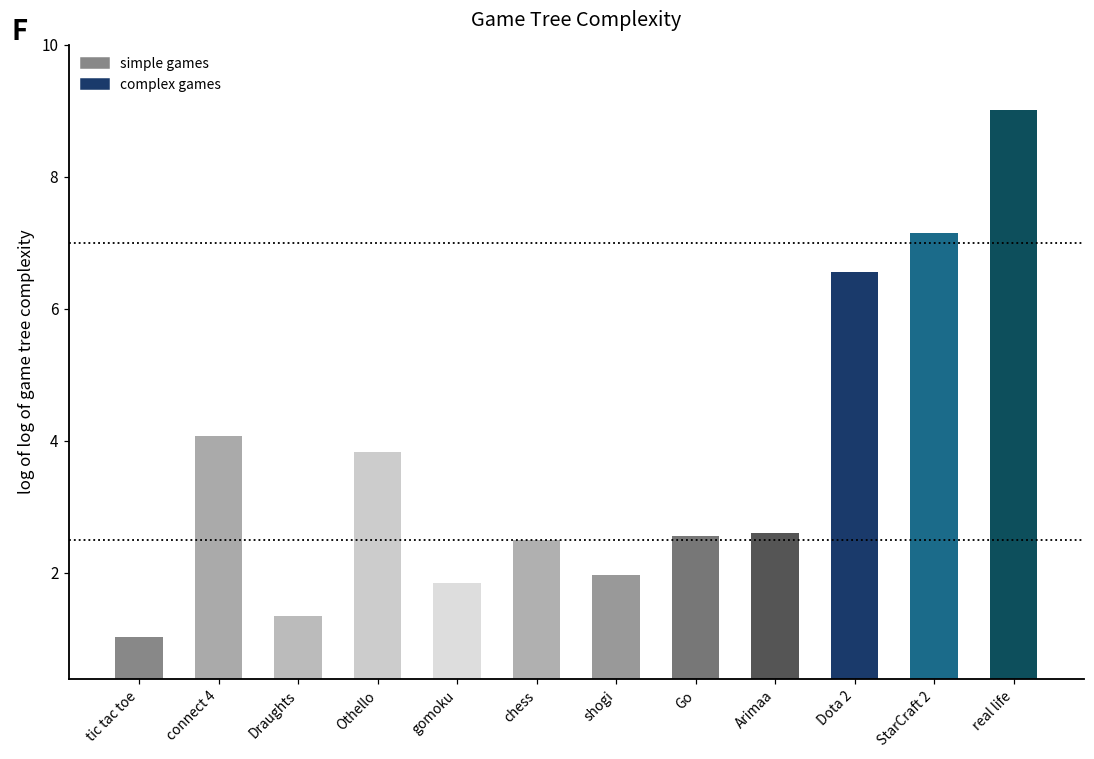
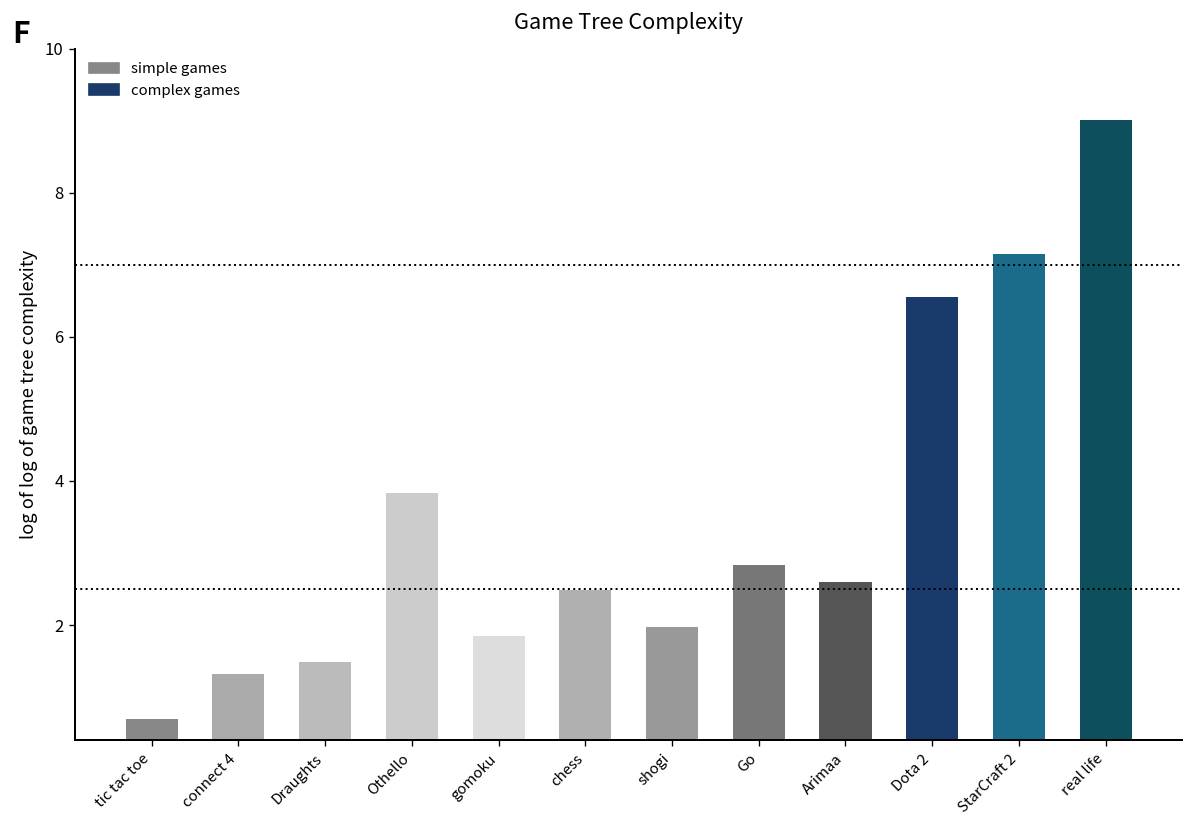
  {
-   "tic tac toe": 1.0,
-   "connect 4": 4.1,
-   "Draughts": 1.3,
+   "tic tac toe": 0.7,
+   "connect 4": 1.3,
+   "Draughts": 1.5,
    "Othello": 3.8,
    "gomoku": 1.8,
    "chess": 2.5,
    "shogi": 2.0,
-   "Go": 2.6,
+   "Go": 2.8,
    "Arimaa": 2.6,
    "Dota 2": 6.6,
    "StarCraft 2": 7.2,
    "real life": 9.0
  }
